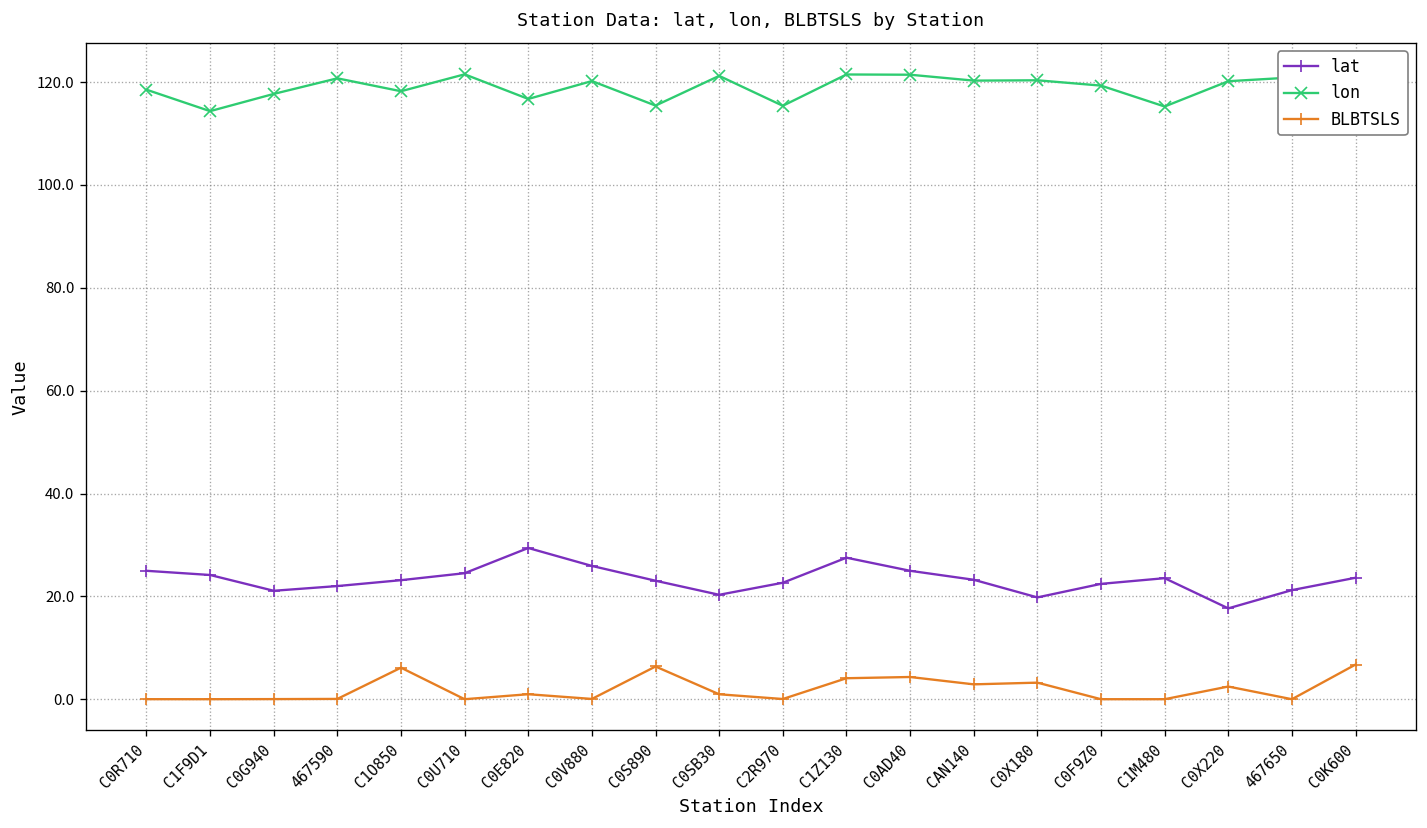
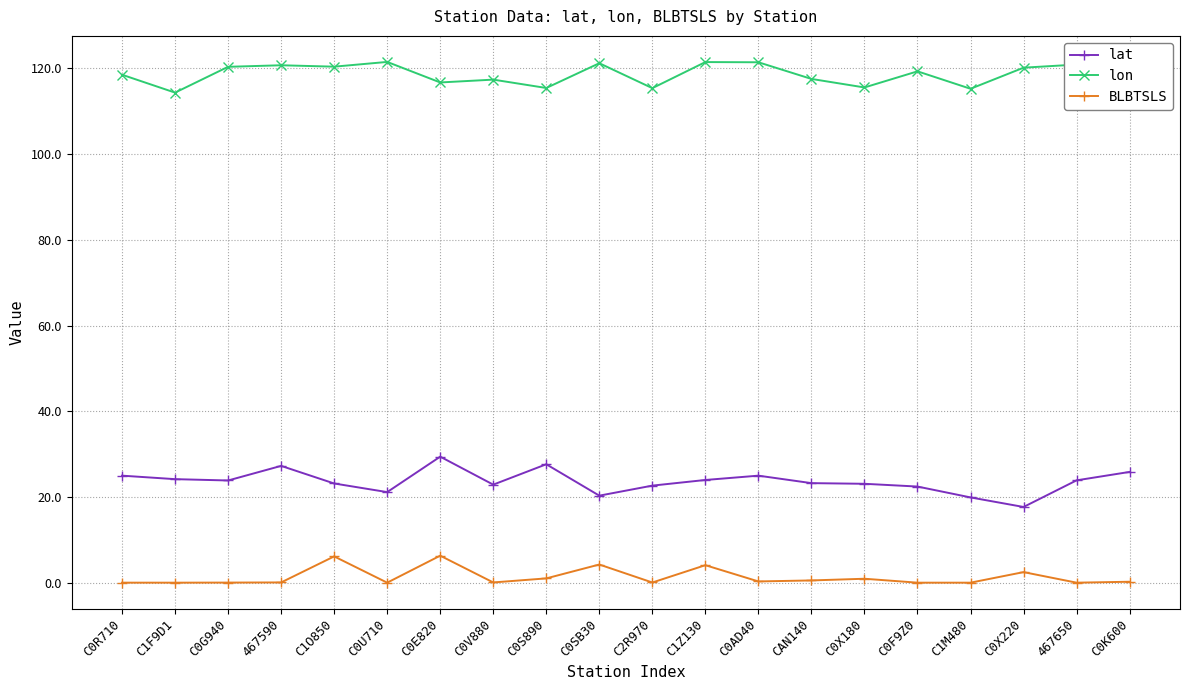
  {
    "lat": {
      "C0R710": 25,
      "C1F9D1": 24,
-     "C0G940": 21,
-     "467590": 22,
+     "C0G940": 24,
+     "467590": 27,
      "C1O850": 23,
-     "C0U710": 25,
+     "C0U710": 21,
      "C0E820": 29,
-     "C0V880": 26,
-     "C0S890": 23,
+     "C0V880": 23,
+     "C0S890": 28,
      "C0SB30": 20,
      "C2R970": 23,
-     "C1Z130": 28,
+     "C1Z130": 24,
      "C0AD40": 25,
      "CAN140": 23,
-     "C0X180": 20,
+     "C0X180": 23,
      "C0F9Z0": 22,
-     "C1M480": 24,
+     "C1M480": 20,
      "C0X220": 18,
-     "467650": 21,
-     "C0K600": 24
+     "467650": 24,
+     "C0K600": 26
    },
    "lon": {
      "C0R710": 119,
      "C1F9D1": 114,
-     "C0G940": 118,
+     "C0G940": 120,
      "467590": 121,
-     "C1O850": 118,
+     "C1O850": 120,
      "C0U710": 122,
      "C0E820": 117,
-     "C0V880": 120,
+     "C0V880": 117,
      "C0S890": 115,
      "C0SB30": 121,
      "C2R970": 115,
      "C1Z130": 121,
      "C0AD40": 121,
-     "CAN140": 120,
-     "C0X180": 120,
+     "CAN140": 118,
+     "C0X180": 116,
      "C0F9Z0": 119,
      "C1M480": 115,
      "C0X220": 120
    },
    "BLBTSLS": {
      "C0R710": 0,
      "C1F9D1": 0,
      "C0G940": 0,
      "467590": 0,
      "C1O850": 6,
      "C0U710": 0,
-     "C0E820": 1,
+     "C0E820": 6,
      "C0V880": 0,
-     "C0S890": 6,
-     "C0SB30": 1,
+     "C0S890": 1,
+     "C0SB30": 4,
      "C2R970": 0,
      "C1Z130": 4,
-     "C0AD40": 4,
-     "CAN140": 3,
-     "C0X180": 3,
+     "C0AD40": 0,
+     "CAN140": 1,
+     "C0X180": 1,
      "C0F9Z0": 0,
      "C1M480": 0,
      "C0X220": 2,
      "467650": 0,
-     "C0K600": 7
+     "C0K600": 0
    }
  }
